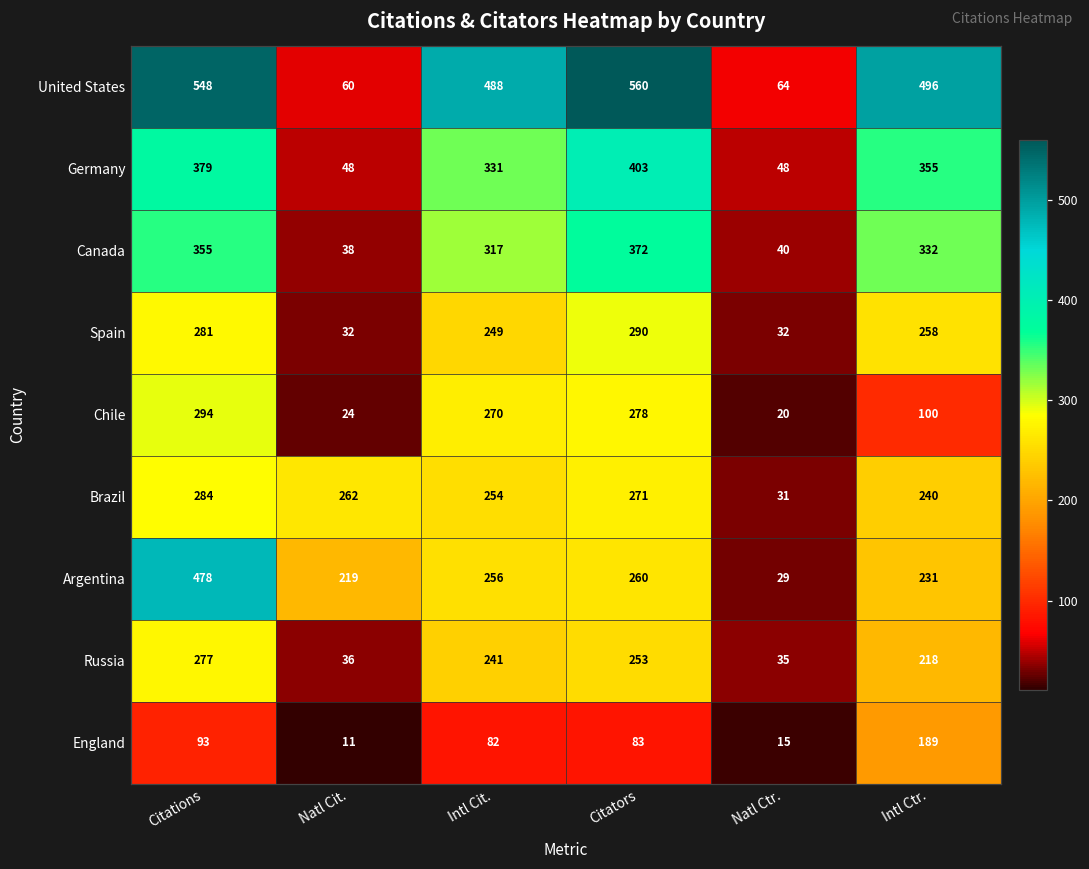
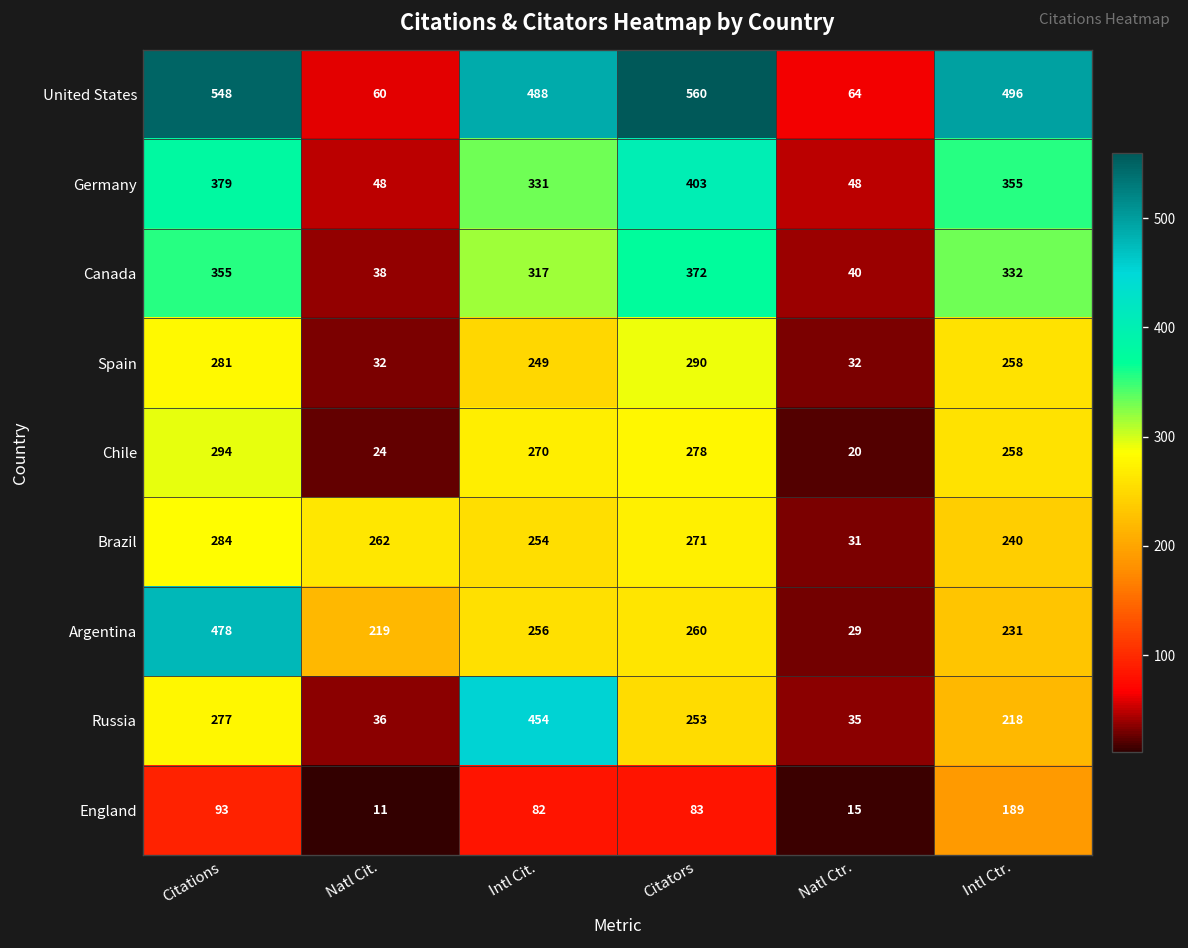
  {
    "United States": {
      "Citations": 548,
      "Natl Cit.": 60,
      "Intl Cit.": 488,
      "Citators": 560,
      "Natl Ctr.": 64,
      "Intl Ctr.": 496
    },
    "Germany": {
      "Citations": 379,
      "Natl Cit.": 48,
      "Intl Cit.": 331,
      "Citators": 403,
      "Natl Ctr.": 48,
      "Intl Ctr.": 355
    },
    "Canada": {
      "Citations": 355,
      "Natl Cit.": 38,
      "Intl Cit.": 317,
      "Citators": 372,
      "Natl Ctr.": 40,
      "Intl Ctr.": 332
    },
    "Spain": {
      "Citations": 281,
      "Natl Cit.": 32,
      "Intl Cit.": 249,
      "Citators": 290,
      "Natl Ctr.": 32,
      "Intl Ctr.": 258
    },
    "Chile": {
      "Citations": 294,
      "Natl Cit.": 24,
      "Intl Cit.": 270,
      "Citators": 278,
      "Natl Ctr.": 20,
-     "Intl Ctr.": 100
+     "Intl Ctr.": 258
    },
    "Brazil": {
      "Citations": 284,
      "Natl Cit.": 262,
      "Intl Cit.": 254,
      "Citators": 271,
      "Natl Ctr.": 31,
      "Intl Ctr.": 240
    },
    "Argentina": {
      "Citations": 478,
      "Natl Cit.": 219,
      "Intl Cit.": 256,
      "Citators": 260,
      "Natl Ctr.": 29,
      "Intl Ctr.": 231
    },
    "Russia": {
      "Citations": 277,
      "Natl Cit.": 36,
-     "Intl Cit.": 241,
+     "Intl Cit.": 454,
      "Citators": 253,
      "Natl Ctr.": 35,
      "Intl Ctr.": 218
    },
    "England": {
      "Citations": 93,
      "Natl Cit.": 11,
      "Intl Cit.": 82,
      "Citators": 83,
      "Natl Ctr.": 15,
      "Intl Ctr.": 189
    }
  }
